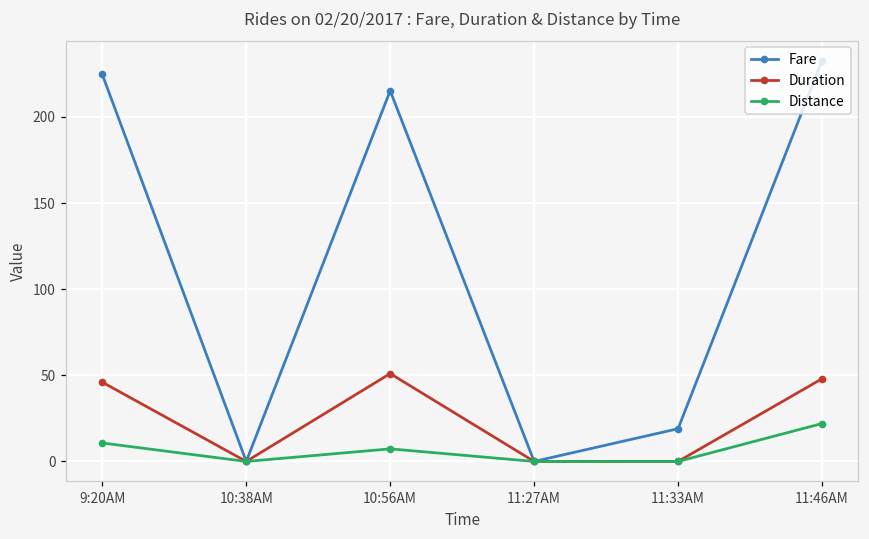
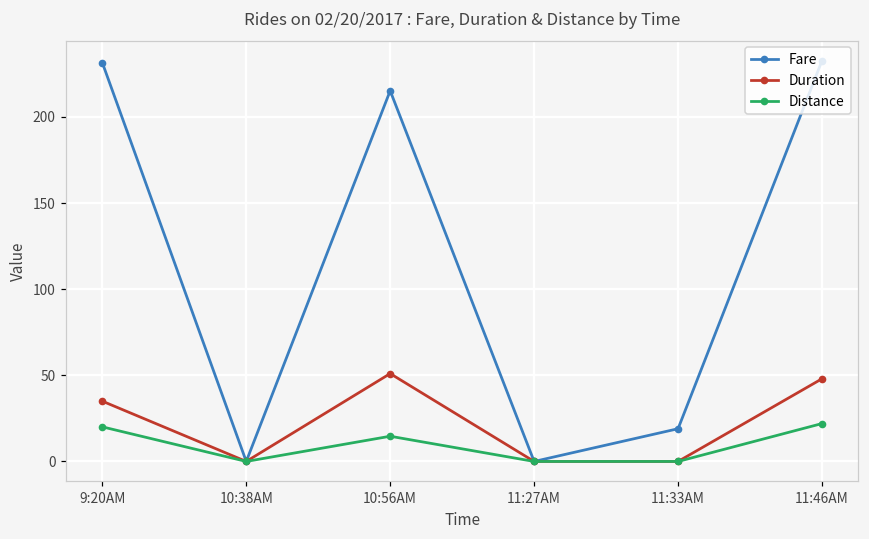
  {
    "Fare": {
-     "9:20AM": 225,
+     "9:20AM": 232,
      "10:56AM": 215,
      "11:33AM": 19
    },
    "Duration": {
-     "9:20AM": 46,
+     "9:20AM": 35,
      "10:56AM": 51,
      "11:46AM": 48
    },
    "Distance": {
-     "9:20AM": 11,
-     "10:56AM": 7,
+     "9:20AM": 20,
+     "10:56AM": 15,
      "11:46AM": 22
    }
  }
